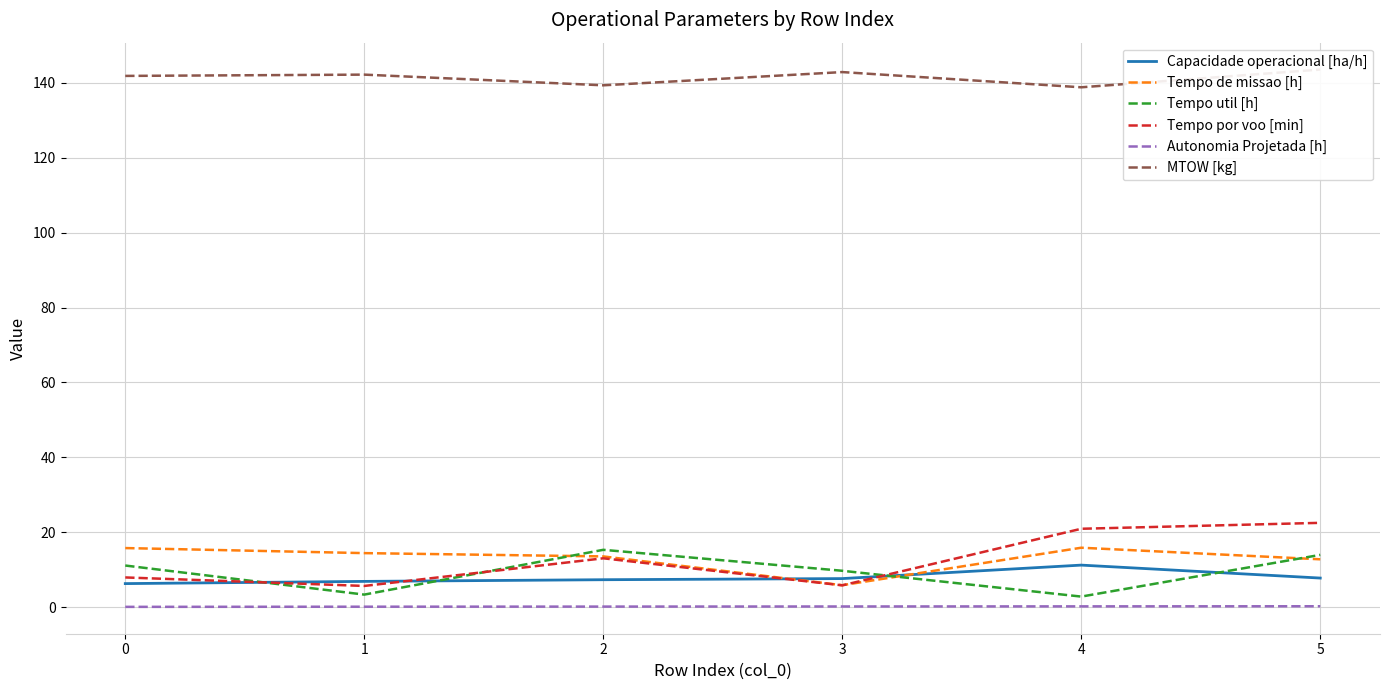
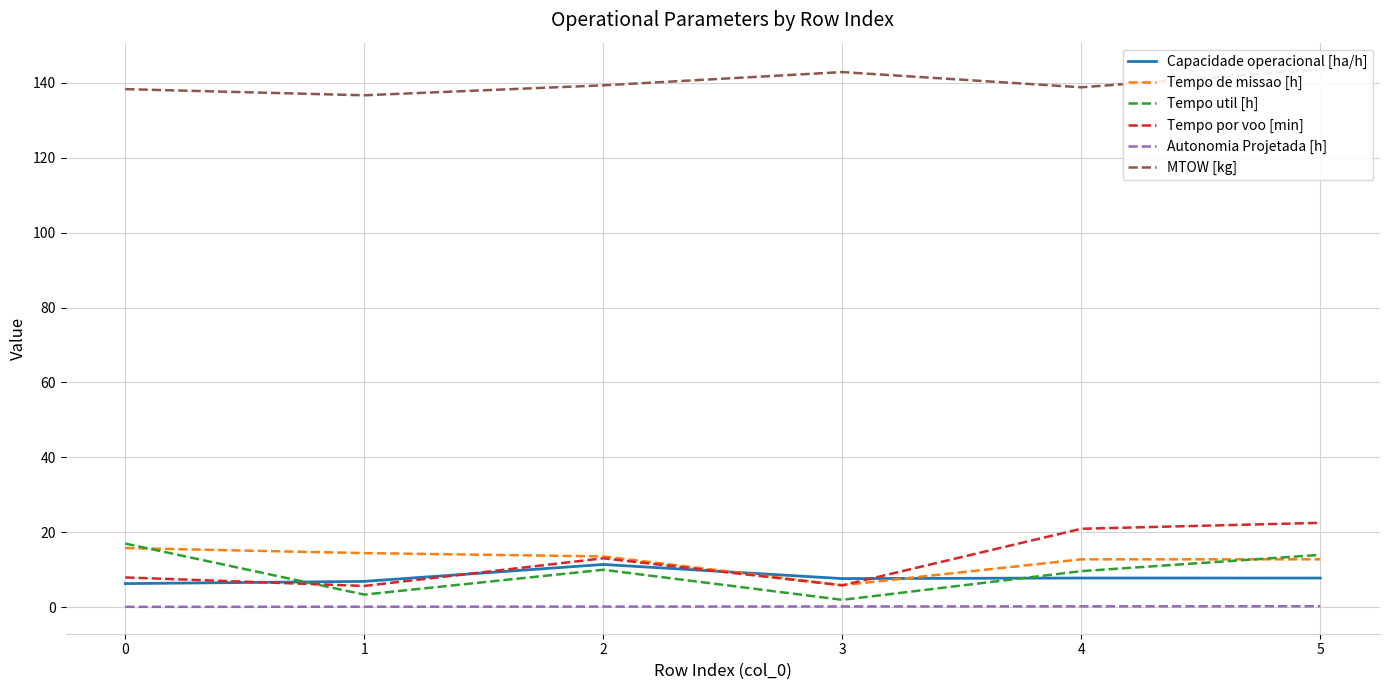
  {
    "Capacidade operacional [ha/h]": {
      "0": 6,
      "1": 7,
-     "2": 7,
+     "2": 11,
      "3": 8,
-     "4": 11,
+     "4": 8,
      "5": 8
    },
    "Tempo de missao [h]": {
      "0": 16,
      "1": 14,
-     "4": 16,
+     "4": 13,
      "5": 13
    },
    "Tempo util [h]": {
-     "0": 11,
+     "0": 17,
      "1": 3,
-     "2": 15,
-     "3": 10,
-     "4": 3,
+     "2": 10,
+     "3": 2,
+     "4": 10,
      "5": 14
    },
    "Tempo por voo [min]": {
      "0": 8,
      "1": 6,
      "4": 21,
      "5": 23
    },
    "Autonomia Projetada [h]": {
      "0": 0,
      "1": 0,
      "2": 0,
      "3": 0,
      "4": 0,
      "5": 0
    },
    "MTOW [kg]": {
-     "0": 142,
-     "1": 142,
+     "0": 138,
+     "1": 137,
      "2": 139,
      "3": 143,
      "4": 139
    }
  }
